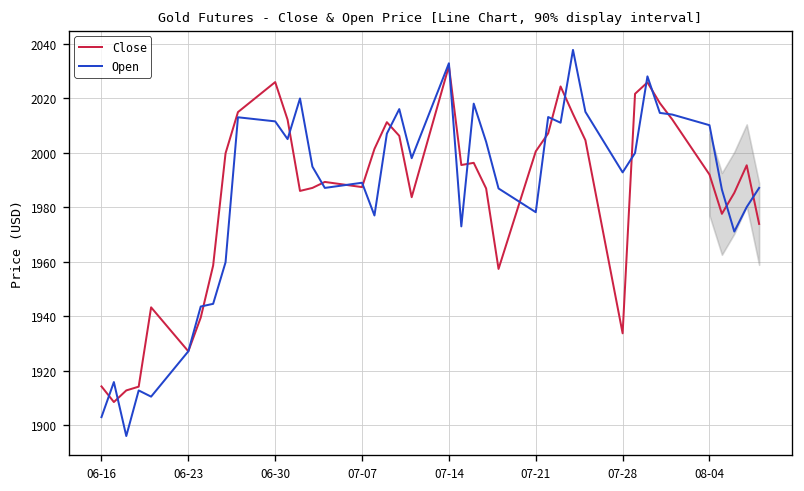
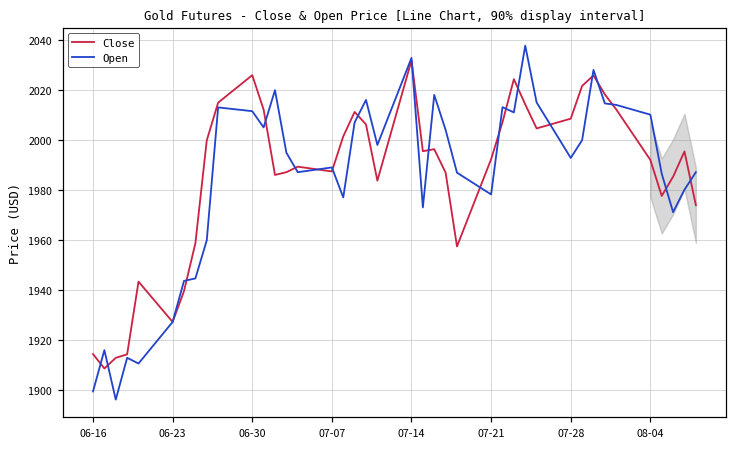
  {
    "Close": {
      "06-16": 1914,
      "06-30": 2026,
      "07-07": 1987,
-     "07-21": 2001,
-     "07-28": 1934,
+     "07-21": 1992,
+     "07-28": 2009,
      "08-04": 1992
    },
    "Open": {
-     "06-16": 1903,
+     "06-16": 1899,
      "06-30": 2012,
      "07-07": 1989,
      "07-21": 1978,
      "07-28": 1993,
      "08-04": 2010
    }
  }
